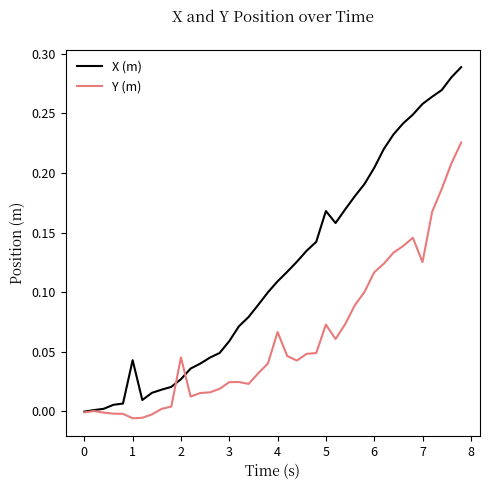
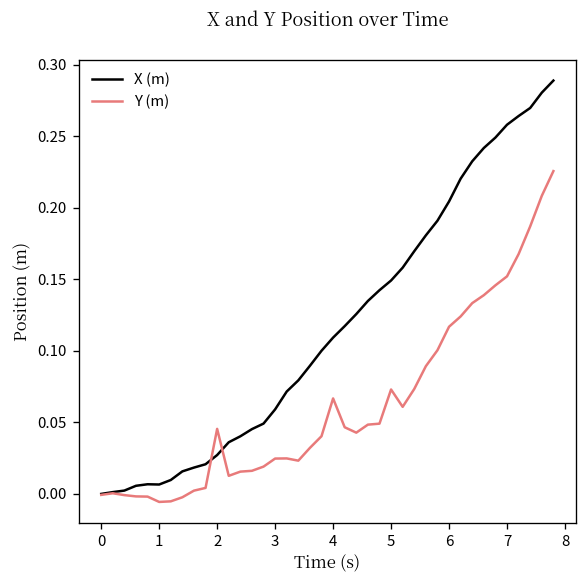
  {
    "X (m)": {
-     "1": 0.043,
+     "1": 0.006,
      "2": 0.027,
      "3": 0.059,
      "4": 0.109,
-     "5": 0.168,
+     "5": 0.149,
      "6": 0.204,
      "7": 0.258
    },
    "Y (m)": {
      "1": -0.006,
      "2": 0.045,
      "3": 0.025,
      "4": 0.067,
      "5": 0.073,
      "6": 0.117,
-     "7": 0.125
+     "7": 0.152
    }
  }
